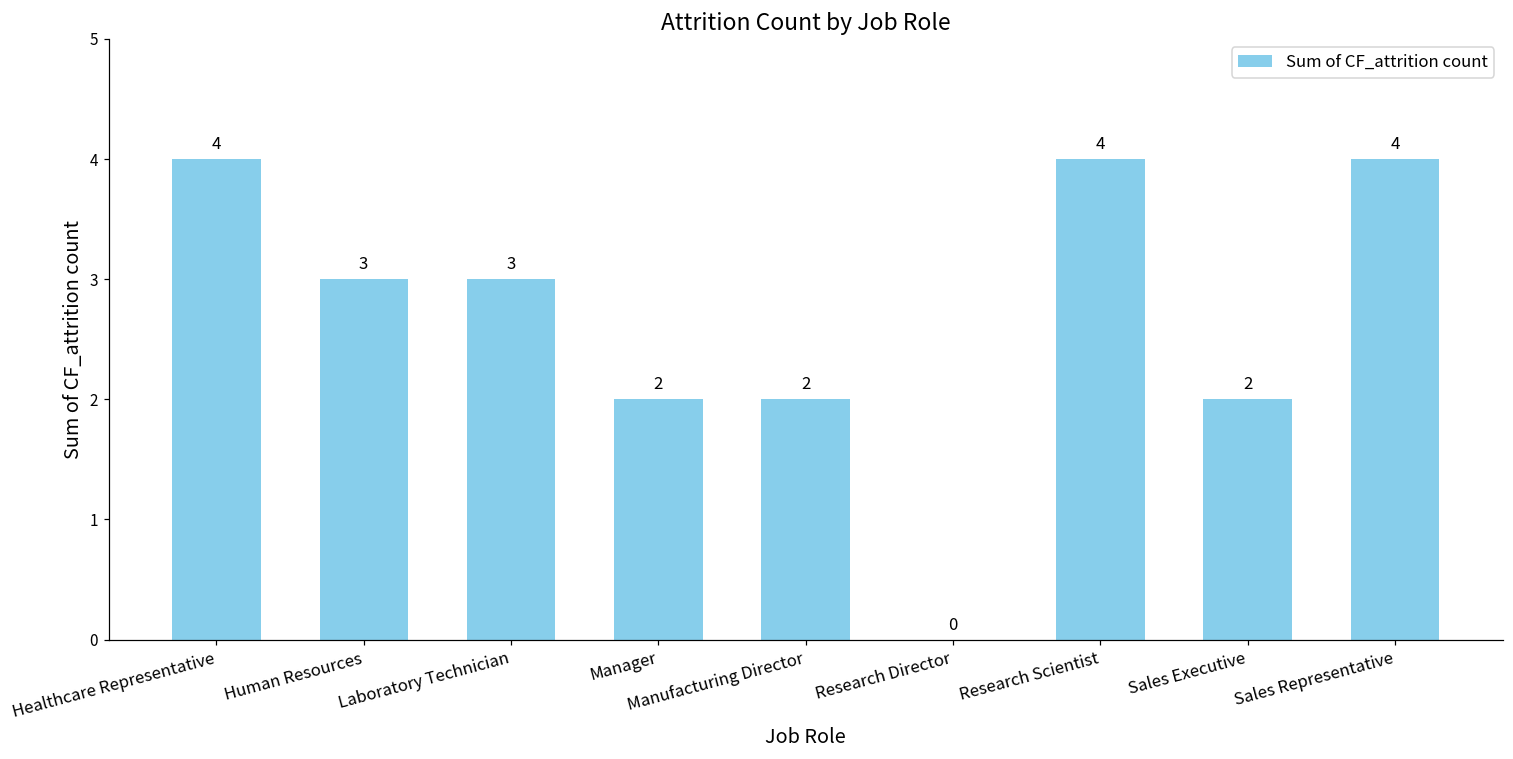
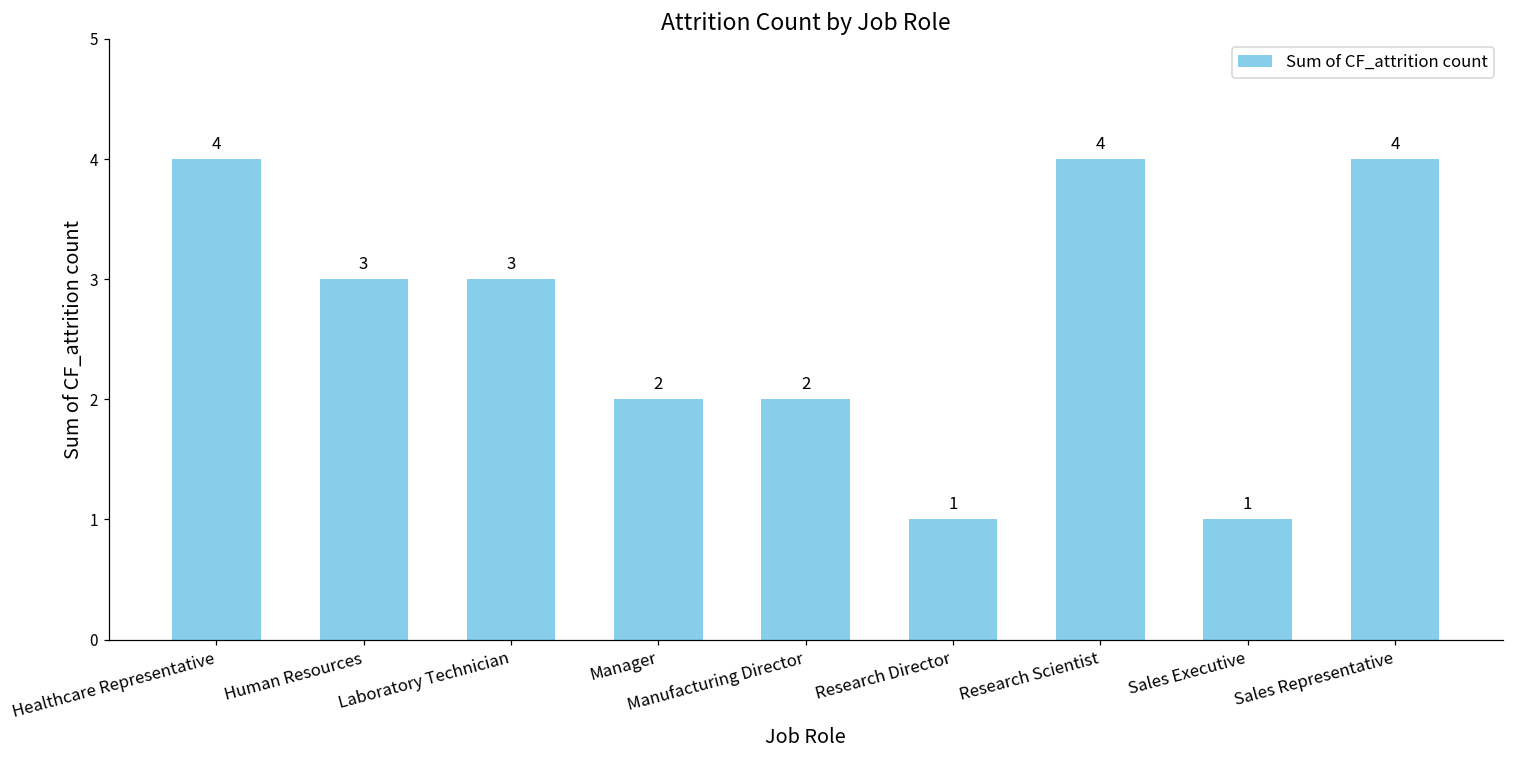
  {
    "Healthcare Representative": 4,
    "Human Resources": 3,
    "Laboratory Technician": 3,
    "Manager": 2,
    "Manufacturing Director": 2,
-   "Research Director": 0,
+   "Research Director": 1,
    "Research Scientist": 4,
-   "Sales Executive": 2,
+   "Sales Executive": 1,
    "Sales Representative": 4
  }
